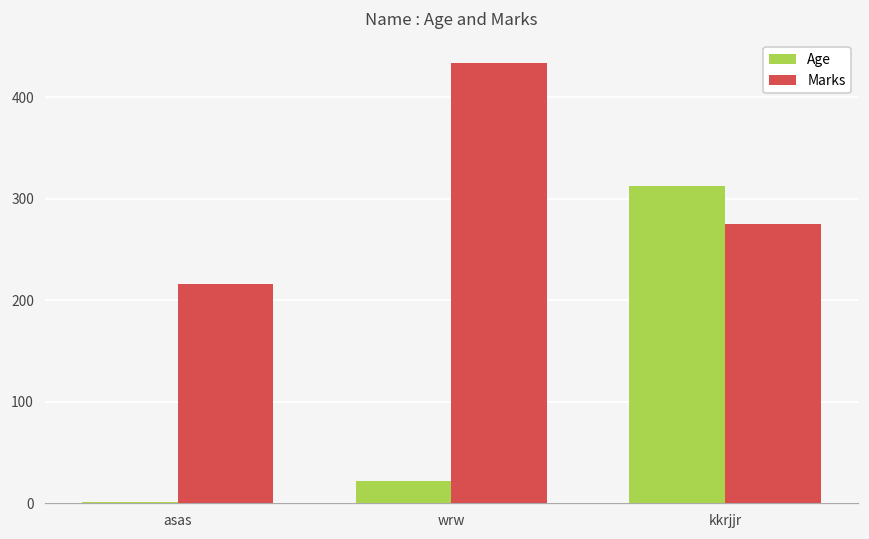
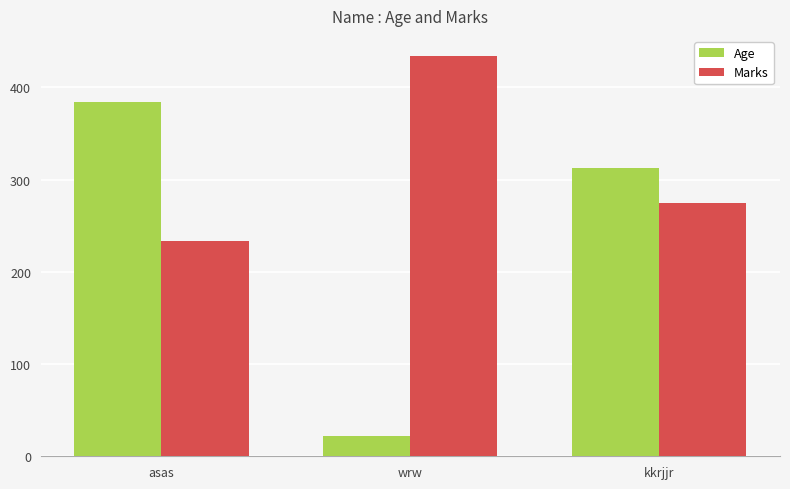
  {
    "Age": {
-     "asas": 0,
+     "asas": 380,
      "wrw": 20,
      "kkrjjr": 310
    },
    "Marks": {
-     "asas": 220,
+     "asas": 230,
      "wrw": 430,
      "kkrjjr": 280
    }
  }
